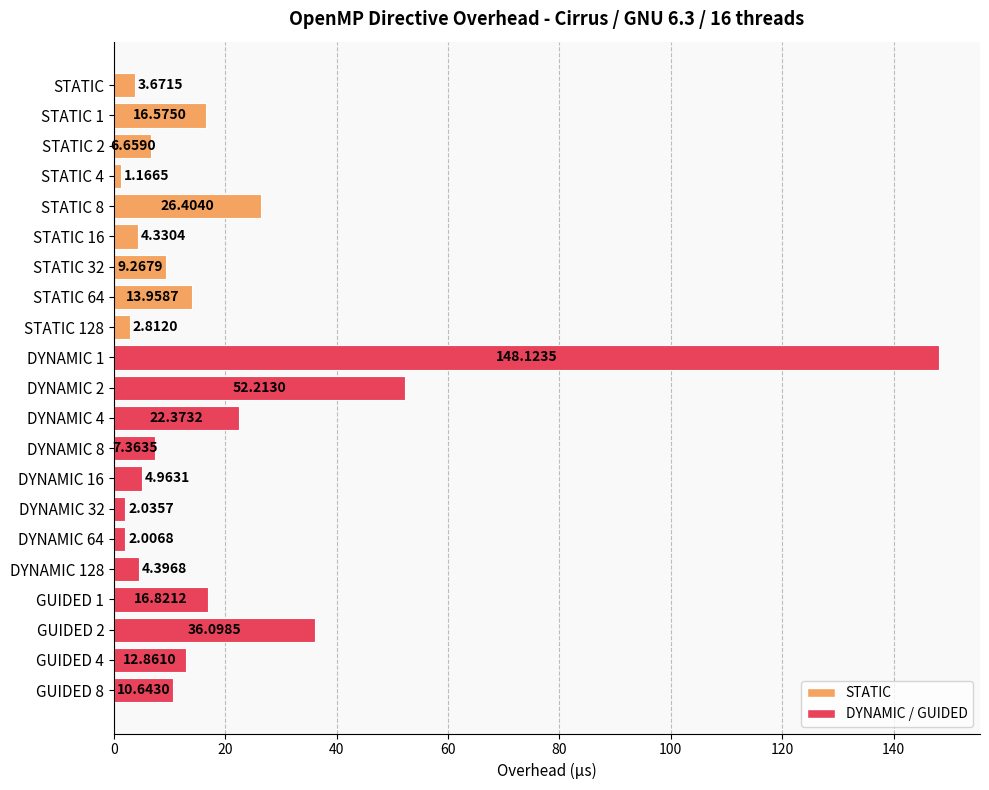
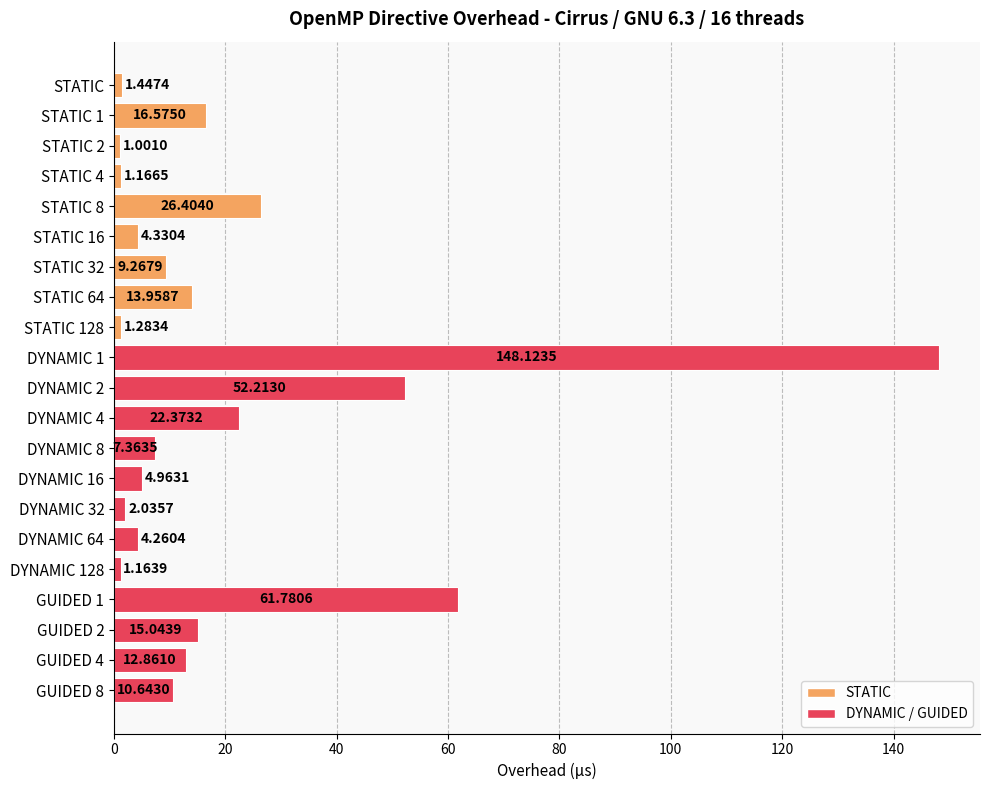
  {
-   "STATIC": 3.6715,
+   "STATIC": 1.4474,
    "STATIC 1": 16.5750,
-   "STATIC 2": 6.6590,
+   "STATIC 2": 1.0010,
    "STATIC 4": 1.1665,
    "STATIC 8": 26.4040,
    "STATIC 16": 4.3304,
    "STATIC 32": 9.2679,
    "STATIC 64": 13.9587,
-   "STATIC 128": 2.8120,
+   "STATIC 128": 1.2834,
    "DYNAMIC 1": 148.1235,
    "DYNAMIC 2": 52.2130,
    "DYNAMIC 4": 22.3732,
    "DYNAMIC 8": 7.3635,
    "DYNAMIC 16": 4.9631,
    "DYNAMIC 32": 2.0357,
-   "DYNAMIC 64": 2.0068,
-   "DYNAMIC 128": 4.3968,
-   "GUIDED 1": 16.8212,
-   "GUIDED 2": 36.0985,
+   "DYNAMIC 64": 4.2604,
+   "DYNAMIC 128": 1.1639,
+   "GUIDED 1": 61.7806,
+   "GUIDED 2": 15.0439,
    "GUIDED 4": 12.8610,
    "GUIDED 8": 10.6430
  }
